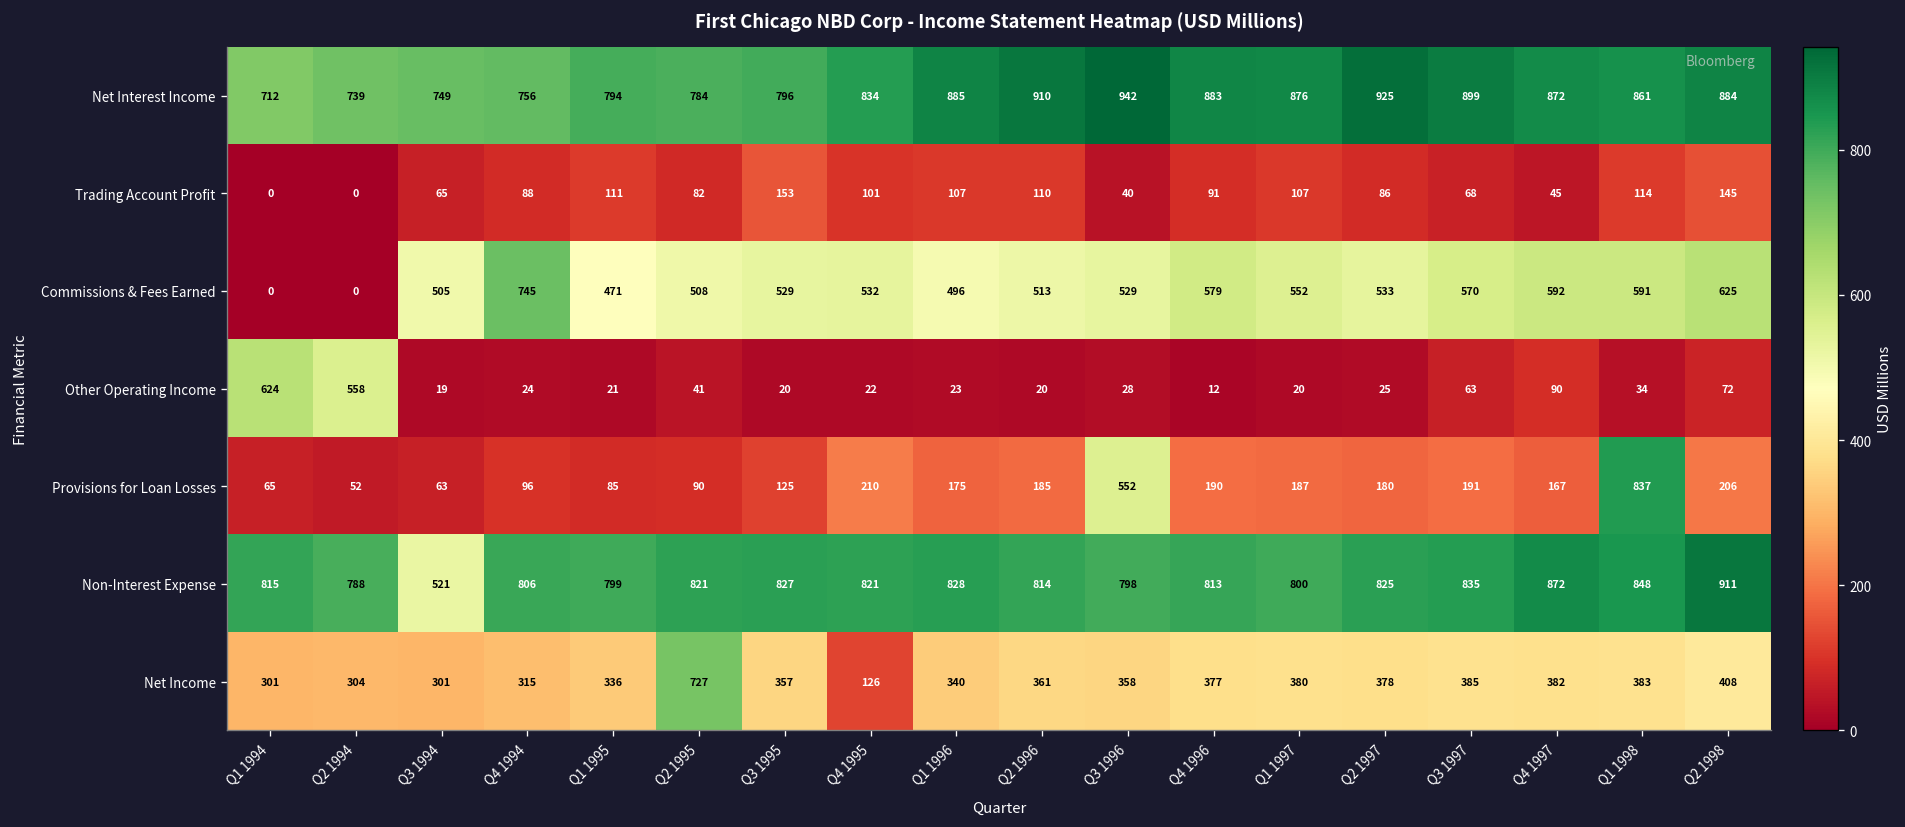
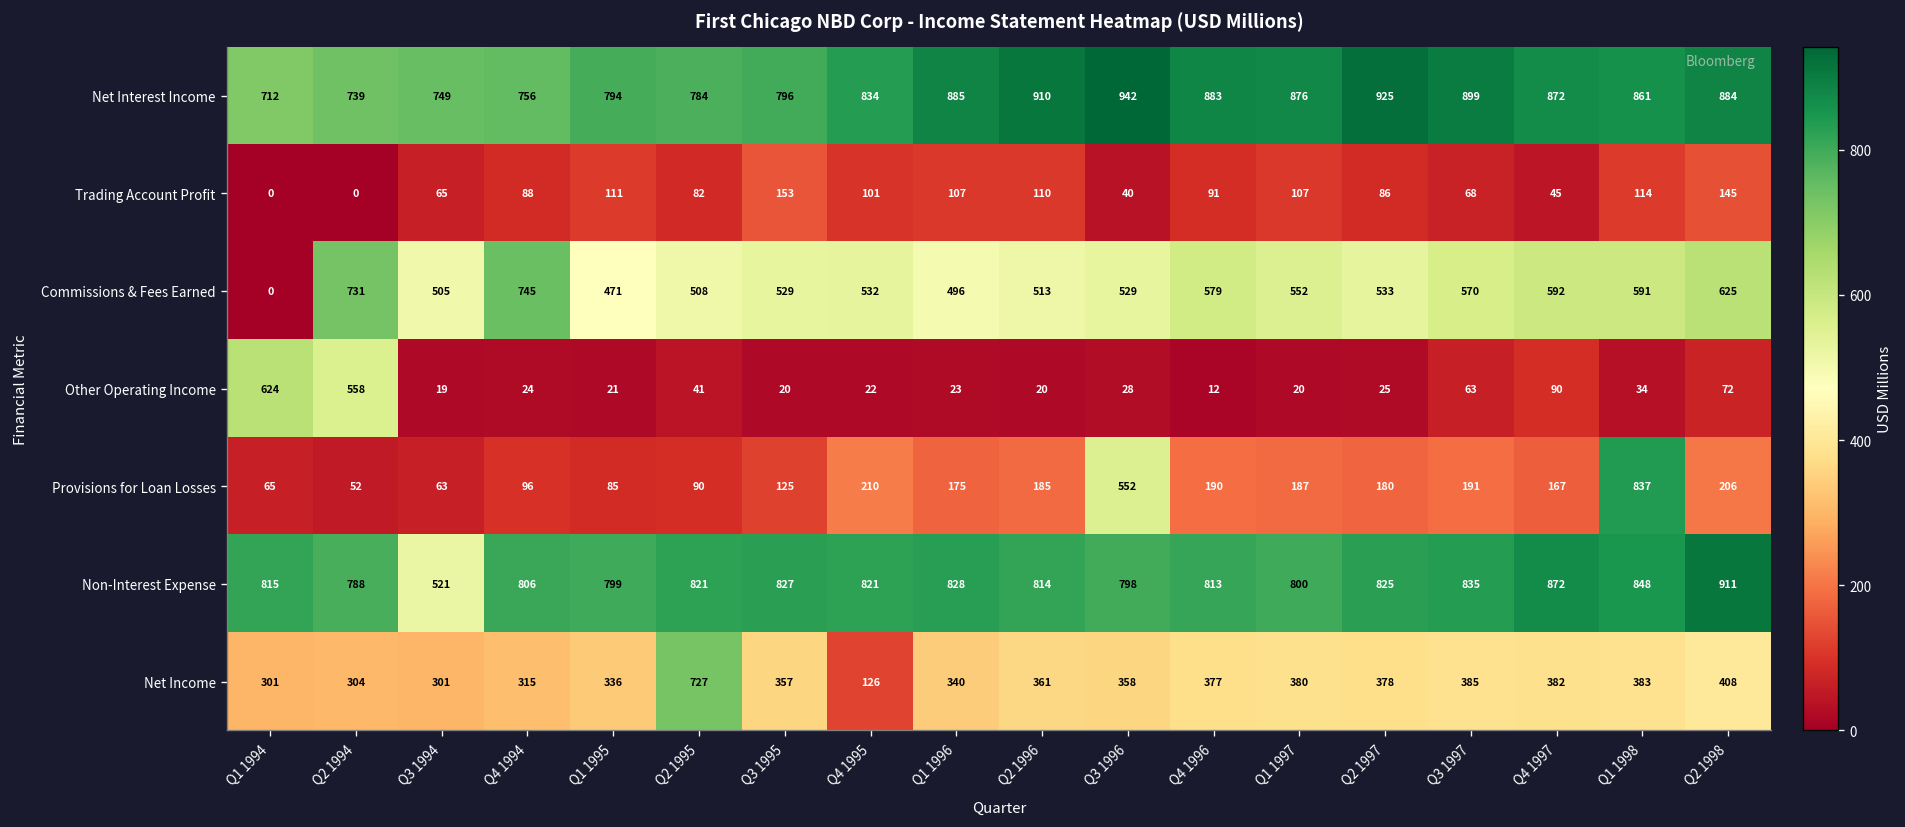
  {
    "Net Interest Income": {
      "Q1 1994": 712,
      "Q2 1994": 739,
      "Q3 1994": 749,
      "Q4 1994": 756,
      "Q1 1995": 794,
      "Q2 1995": 784,
      "Q3 1995": 796,
      "Q4 1995": 834,
      "Q1 1996": 885,
      "Q2 1996": 910,
      "Q3 1996": 942,
      "Q4 1996": 883,
      "Q1 1997": 876,
      "Q2 1997": 925,
      "Q3 1997": 899,
      "Q4 1997": 872,
      "Q1 1998": 861
    },
    "Trading Account Profit": {
      "Q1 1994": 0,
      "Q2 1994": 0,
      "Q3 1994": 65,
      "Q4 1994": 88,
      "Q1 1995": 111,
      "Q2 1995": 82,
      "Q3 1995": 153,
      "Q4 1995": 101,
      "Q1 1996": 107,
      "Q2 1996": 110,
      "Q3 1996": 40,
      "Q4 1996": 91,
      "Q1 1997": 107,
      "Q2 1997": 86,
      "Q3 1997": 68,
      "Q4 1997": 45,
      "Q1 1998": 114,
      "Q2 1998": 145
    },
    "Commissions & Fees Earned": {
      "Q1 1994": 0,
-     "Q2 1994": 0,
+     "Q2 1994": 731,
      "Q3 1994": 505,
      "Q4 1994": 745,
      "Q1 1995": 471,
      "Q2 1995": 508,
      "Q3 1995": 529,
      "Q4 1995": 532,
      "Q1 1996": 496,
      "Q2 1996": 513,
      "Q3 1996": 529,
      "Q4 1996": 579,
      "Q1 1997": 552,
      "Q2 1997": 533,
      "Q3 1997": 570,
      "Q4 1997": 592,
      "Q1 1998": 591,
      "Q2 1998": 625
    },
    "Other Operating Income": {
      "Q1 1994": 624,
      "Q2 1994": 558,
      "Q3 1994": 19,
      "Q4 1994": 24,
      "Q1 1995": 21,
      "Q2 1995": 41,
      "Q3 1995": 20,
      "Q4 1995": 22,
      "Q1 1996": 23,
      "Q2 1996": 20,
      "Q3 1996": 28,
      "Q4 1996": 12,
      "Q1 1997": 20,
      "Q2 1997": 25,
      "Q3 1997": 63,
      "Q4 1997": 90,
      "Q1 1998": 34,
      "Q2 1998": 72
    },
    "Provisions for Loan Losses": {
      "Q1 1994": 65,
      "Q2 1994": 52,
      "Q3 1994": 63,
      "Q4 1994": 96,
      "Q1 1995": 85,
      "Q2 1995": 90,
      "Q3 1995": 125,
      "Q4 1995": 210,
      "Q1 1996": 175,
      "Q2 1996": 185,
      "Q3 1996": 552,
      "Q4 1996": 190,
      "Q1 1997": 187,
      "Q2 1997": 180,
      "Q3 1997": 191,
      "Q4 1997": 167,
      "Q1 1998": 837,
      "Q2 1998": 206
    },
    "Non-Interest Expense": {
      "Q1 1994": 815,
      "Q2 1994": 788,
      "Q3 1994": 521,
      "Q4 1994": 806,
      "Q1 1995": 799,
      "Q2 1995": 821,
      "Q3 1995": 827,
      "Q4 1995": 821,
      "Q1 1996": 828,
      "Q2 1996": 814,
      "Q3 1996": 798,
      "Q4 1996": 813,
      "Q1 1997": 800,
      "Q2 1997": 825,
      "Q3 1997": 835,
      "Q4 1997": 872,
      "Q1 1998": 848,
      "Q2 1998": 911
    },
    "Net Income": {
      "Q1 1994": 301,
      "Q2 1994": 304,
      "Q3 1994": 301,
      "Q4 1994": 315,
      "Q1 1995": 336,
      "Q2 1995": 727,
      "Q3 1995": 357,
      "Q4 1995": 126,
      "Q1 1996": 340,
      "Q2 1996": 361,
      "Q3 1996": 358,
      "Q4 1996": 377,
      "Q1 1997": 380,
      "Q2 1997": 378,
      "Q3 1997": 385,
      "Q4 1997": 382,
      "Q1 1998": 383,
      "Q2 1998": 408
    }
  }
